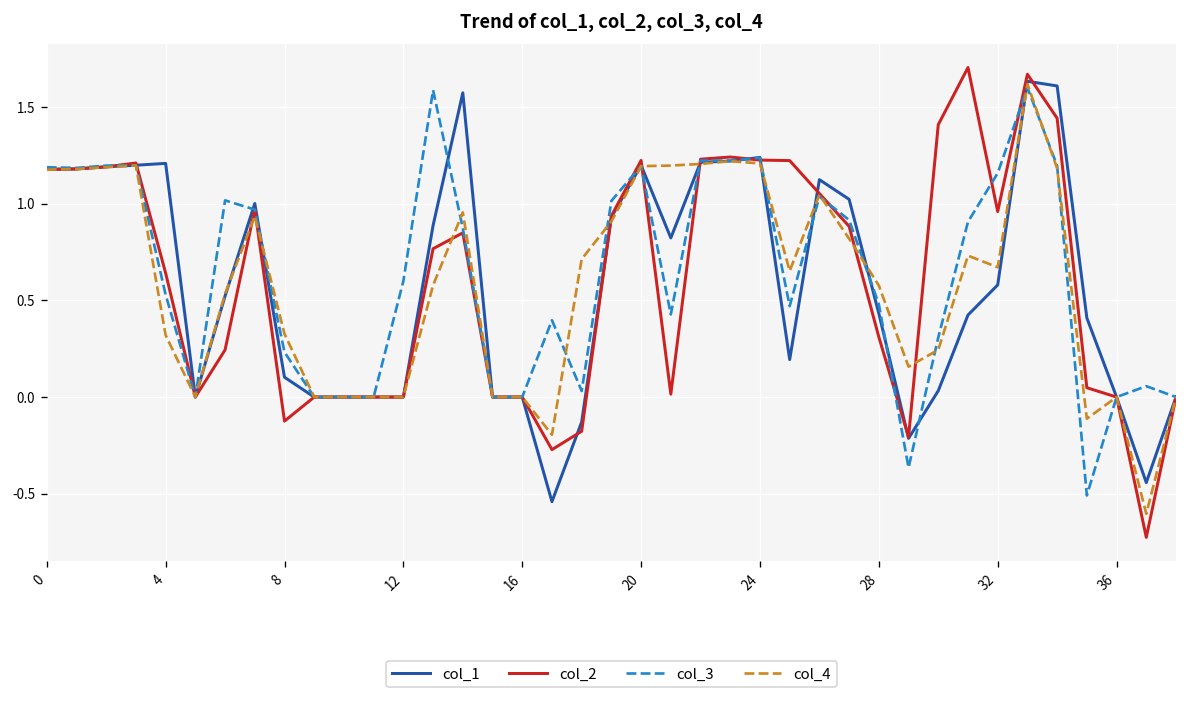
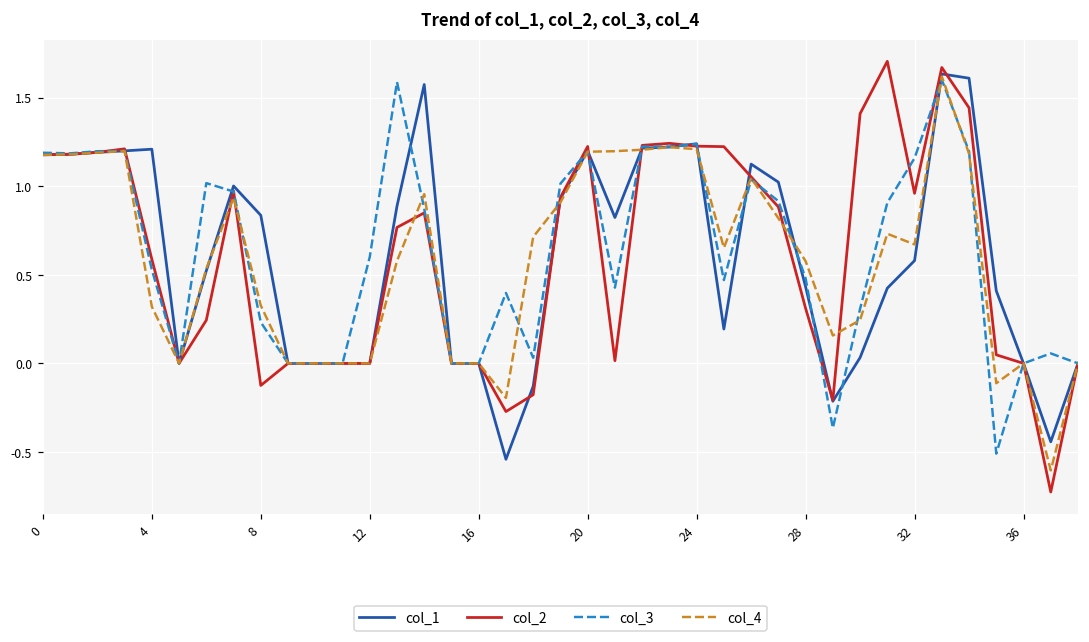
  {
    "col_1": {
      "4": 1.21,
-     "8": 0.10,
+     "8": 0.84,
      "28": 0.43,
      "32": 0.58
    },
    "col_2": {
-     "4": 0.64,
+     "4": 0.59,
      "8": -0.12,
      "20": 1.22,
      "28": 0.31,
      "32": 0.96
    },
    "col_3": {
      "4": 0.53,
      "8": 0.23,
      "12": 0.60,
      "28": 0.48,
      "32": 1.16
    },
    "col_4": {
      "4": 0.32,
      "8": 0.33,
      "24": 1.21,
      "28": 0.58,
      "32": 0.67
    }
  }
